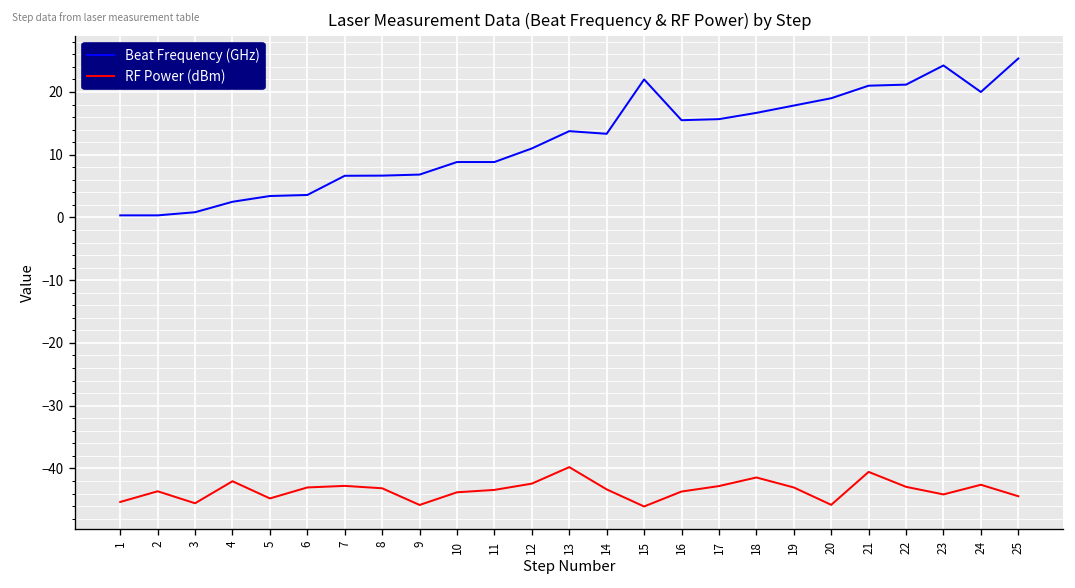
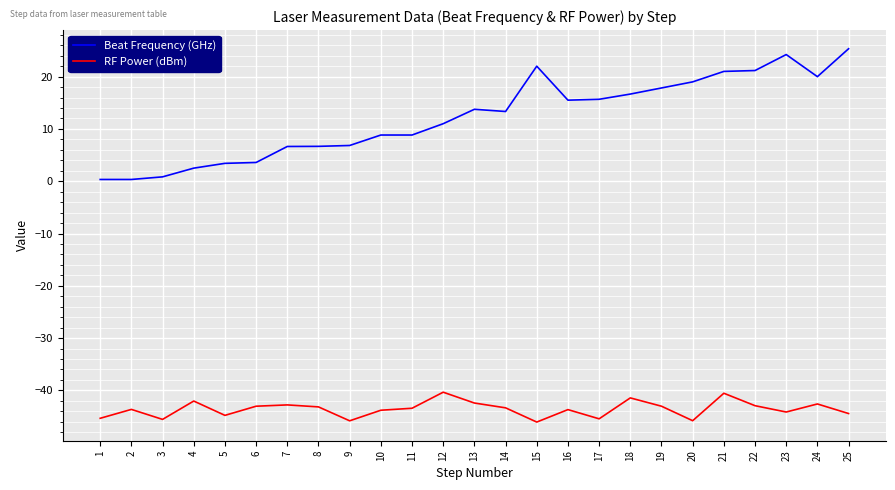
  {
    "Beat Frequency (GHz)": {
      "1": 0,
      "2": 0,
      "3": 1,
      "4": 3,
      "5": 3,
      "6": 4,
      "7": 7,
      "8": 7,
      "9": 7,
      "10": 9,
      "11": 9,
      "12": 11,
      "13": 14,
      "14": 13,
      "15": 22,
      "16": 16,
      "17": 16,
      "18": 17,
      "19": 18,
      "20": 19,
      "21": 21,
      "22": 21,
      "23": 24,
      "24": 20,
      "25": 25
    },
    "RF Power (dBm)": {
      "1": -45,
      "2": -44,
      "3": -46,
      "4": -42,
      "5": -45,
      "6": -43,
      "7": -43,
      "8": -43,
      "9": -46,
      "10": -44,
      "11": -43,
-     "12": -42,
-     "13": -40,
+     "12": -40,
+     "13": -42,
      "14": -43,
      "15": -46,
      "16": -44,
-     "17": -43,
+     "17": -45,
      "18": -41,
      "19": -43,
      "20": -46,
      "21": -41,
      "22": -43,
      "23": -44,
      "24": -43,
      "25": -44
    }
  }
